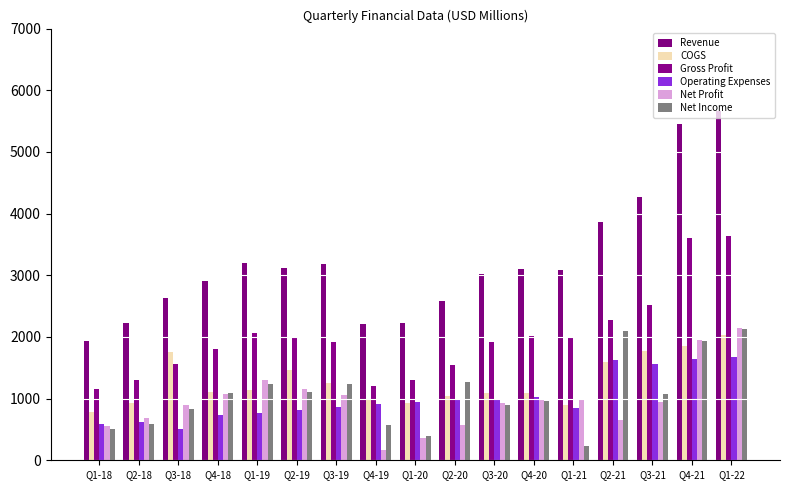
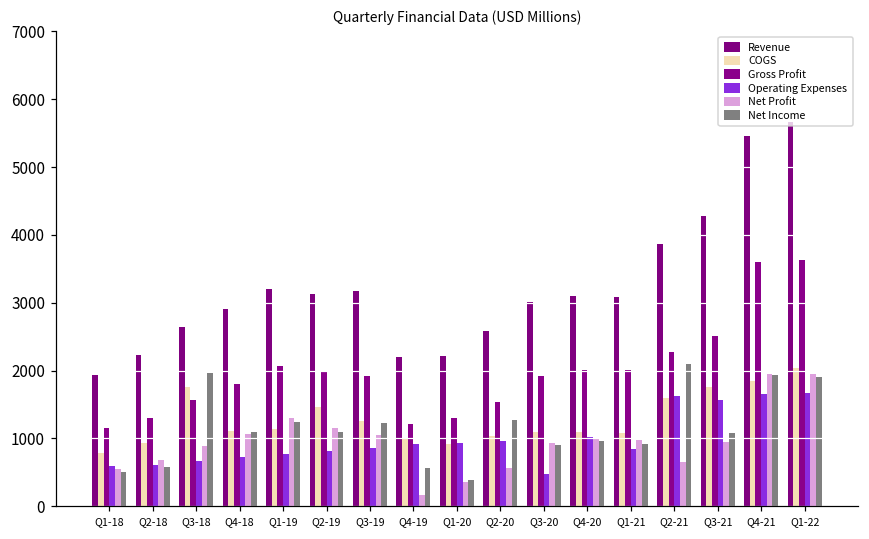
  {
    "COGS": {
      "Q1-18": 800,
      "Q2-18": 900,
      "Q3-18": 1800,
      "Q4-18": 1100,
      "Q1-19": 1100,
      "Q2-19": 1500,
      "Q3-19": 1300,
      "Q4-19": 1000,
      "Q1-20": 900,
      "Q2-20": 1000,
      "Q3-20": 1100,
      "Q4-20": 1100,
-     "Q1-21": 900,
+     "Q1-21": 1100,
      "Q2-21": 1600,
      "Q3-21": 1800,
      "Q4-21": 1800,
      "Q1-22": 2000
    },
    "Operating Expenses": {
      "Q1-18": 600,
      "Q2-18": 600,
-     "Q3-18": 500,
+     "Q3-18": 700,
      "Q4-18": 700,
      "Q1-19": 800,
      "Q2-19": 800,
      "Q3-19": 900,
      "Q4-19": 900,
      "Q1-20": 900,
      "Q2-20": 1000,
-     "Q3-20": 1000,
+     "Q3-20": 500,
      "Q4-20": 1000,
      "Q1-21": 900,
      "Q2-21": 1600,
      "Q3-21": 1600,
      "Q4-21": 1700,
      "Q1-22": 1700
    },
    "Net Profit": {
      "Q1-18": 600,
      "Q2-18": 700,
      "Q3-18": 900,
      "Q4-18": 1100,
      "Q1-19": 1300,
      "Q2-19": 1200,
      "Q3-19": 1100,
      "Q4-19": 200,
      "Q1-20": 400,
      "Q2-20": 600,
      "Q3-20": 900,
      "Q4-20": 1000,
      "Q1-21": 1000,
      "Q2-21": 700,
      "Q3-21": 900,
      "Q4-21": 2000,
-     "Q1-22": 2200
+     "Q1-22": 2000
    },
    "Net Income": {
      "Q1-18": 500,
      "Q2-18": 600,
-     "Q3-18": 800,
+     "Q3-18": 2000,
      "Q4-18": 1100,
      "Q1-19": 1200,
      "Q2-19": 1100,
      "Q3-19": 1200,
      "Q4-19": 600,
      "Q1-20": 400,
      "Q2-20": 1300,
      "Q3-20": 900,
      "Q4-20": 1000,
-     "Q1-21": 200,
+     "Q1-21": 900,
      "Q2-21": 2100,
      "Q3-21": 1100,
      "Q4-21": 1900,
-     "Q1-22": 2100
+     "Q1-22": 1900
    }
  }
